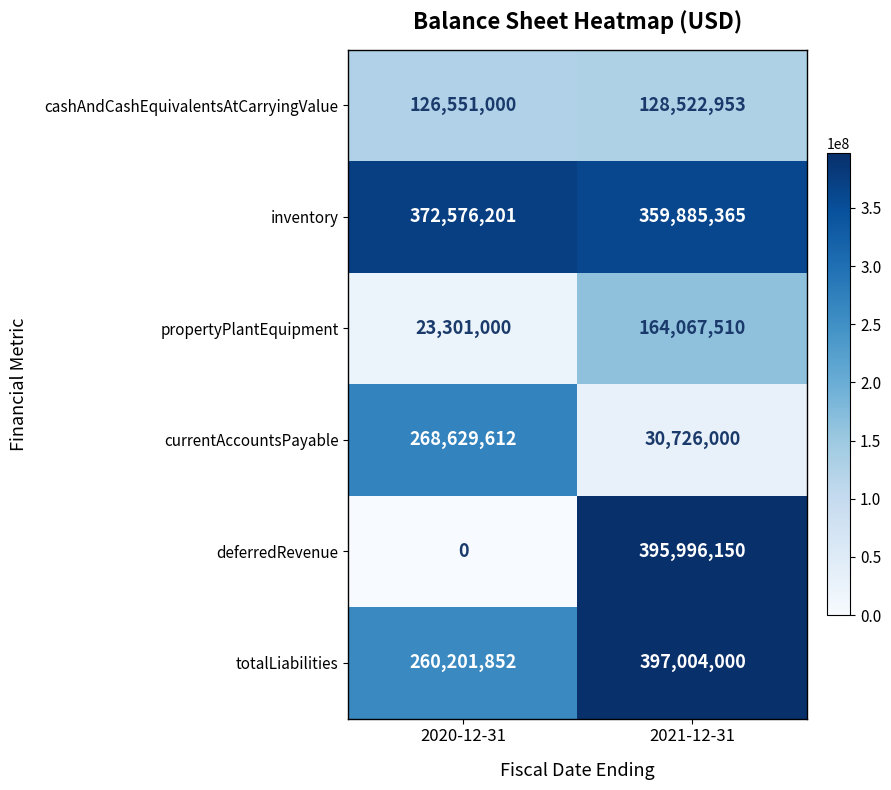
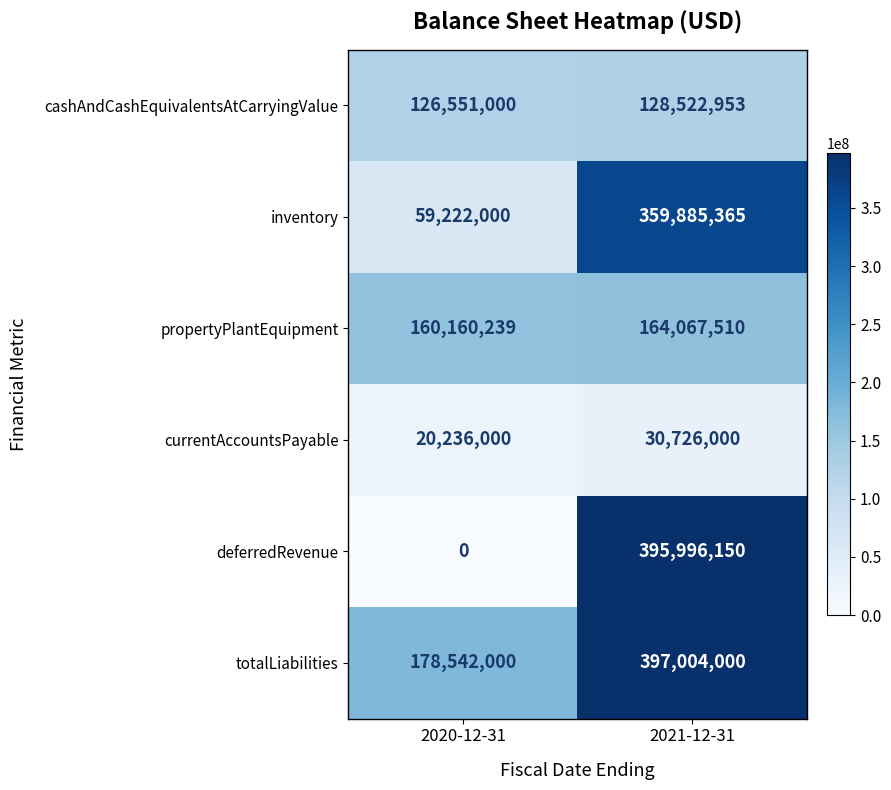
  {
    "cashAndCashEquivalentsAtCarryingValue": {
      "2020-12-31": "126,551,000",
      "2021-12-31": "128,522,953"
    },
    "inventory": {
-     "2020-12-31": "372,576,201",
+     "2020-12-31": "59,222,000",
      "2021-12-31": "359,885,365"
    },
    "propertyPlantEquipment": {
-     "2020-12-31": "23,301,000",
+     "2020-12-31": "160,160,239",
      "2021-12-31": "164,067,510"
    },
    "currentAccountsPayable": {
-     "2020-12-31": "268,629,612",
+     "2020-12-31": "20,236,000",
      "2021-12-31": "30,726,000"
    },
    "deferredRevenue": {
      "2020-12-31": "0",
      "2021-12-31": "395,996,150"
    },
    "totalLiabilities": {
-     "2020-12-31": "260,201,852",
+     "2020-12-31": "178,542,000",
      "2021-12-31": "397,004,000"
    }
  }
